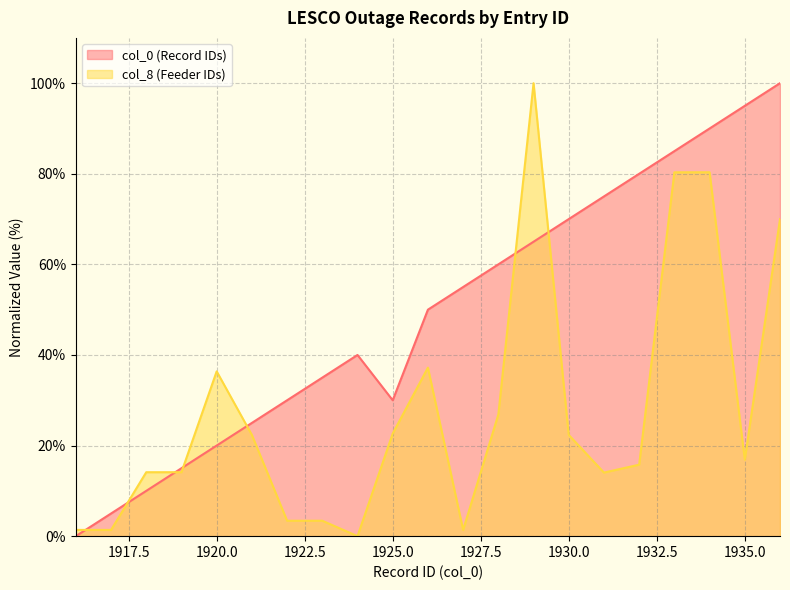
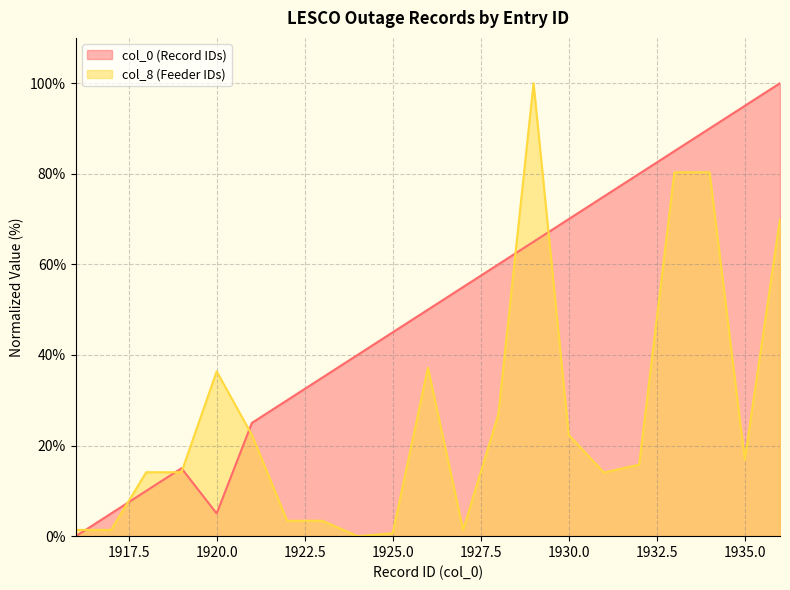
  {
    "col_0 (Record IDs)": {
-     "1920.0": "20%",
-     "1925.0": "30%",
+     "1920.0": "5%",
+     "1925.0": "45%",
      "1930.0": "70%",
      "1935.0": "95%"
    },
    "col_8 (Feeder IDs)": {
      "1920.0": "36%",
-     "1925.0": "23%",
+     "1925.0": "1%",
      "1930.0": "22%",
      "1935.0": "17%"
    }
  }
